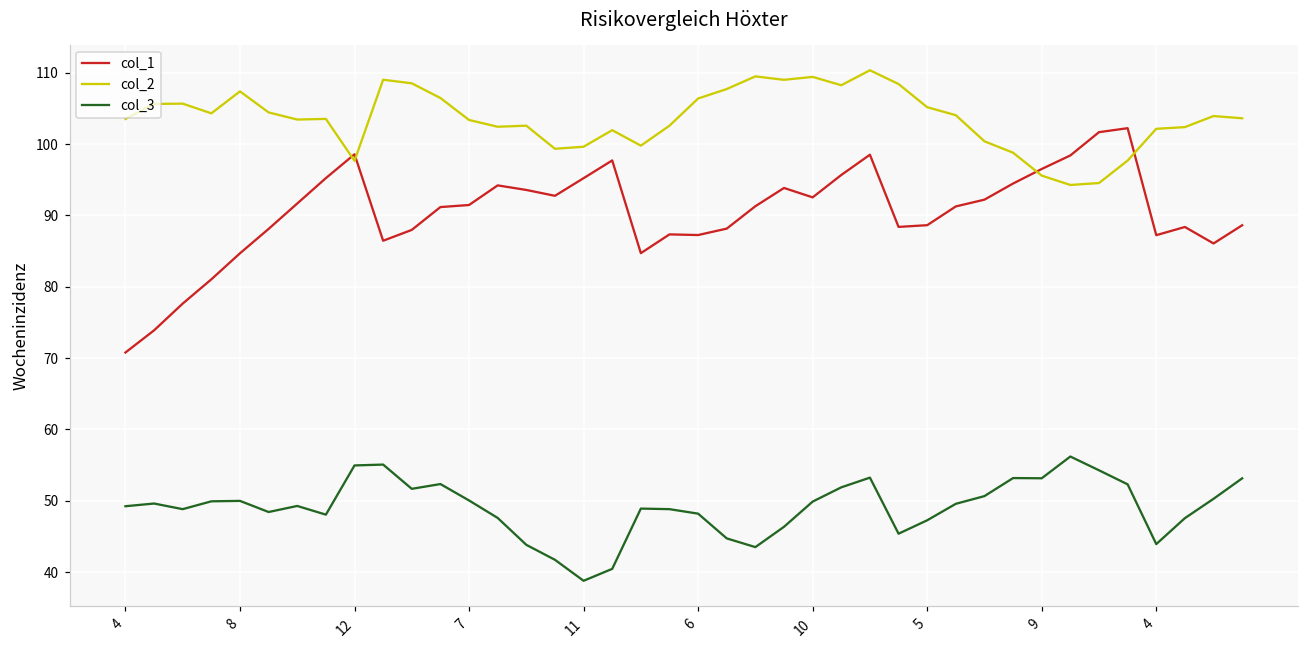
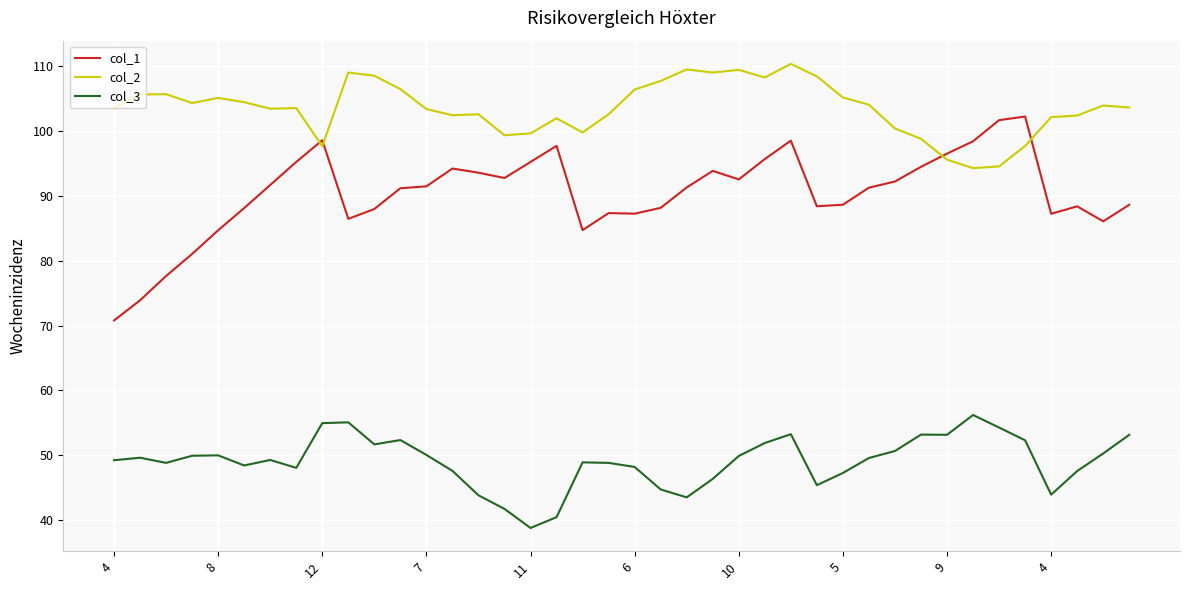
  {
    "col_1": {
      "8": 85,
      "12": 99
    },
    "col_2": {
-     "8": 107,
+     "8": 105,
      "12": 98
    },
    "col_3": {
      "8": 50,
      "12": 55
    }
  }
